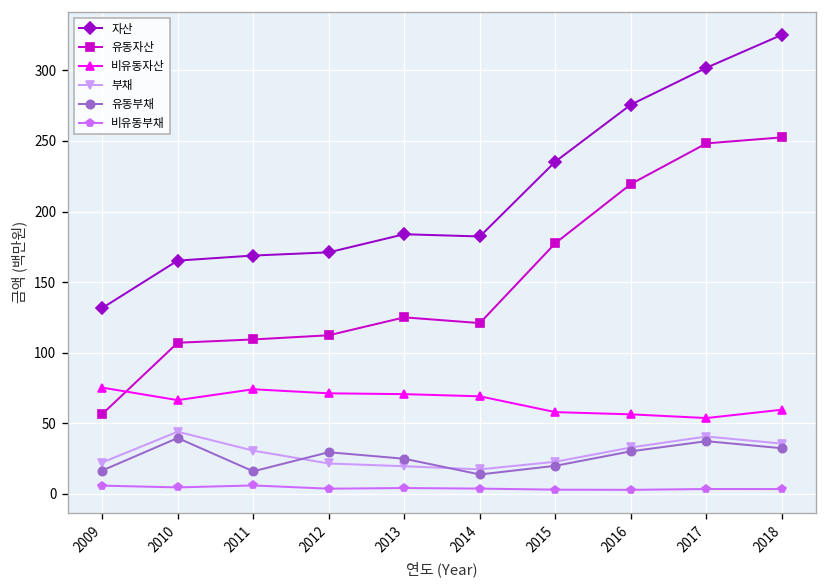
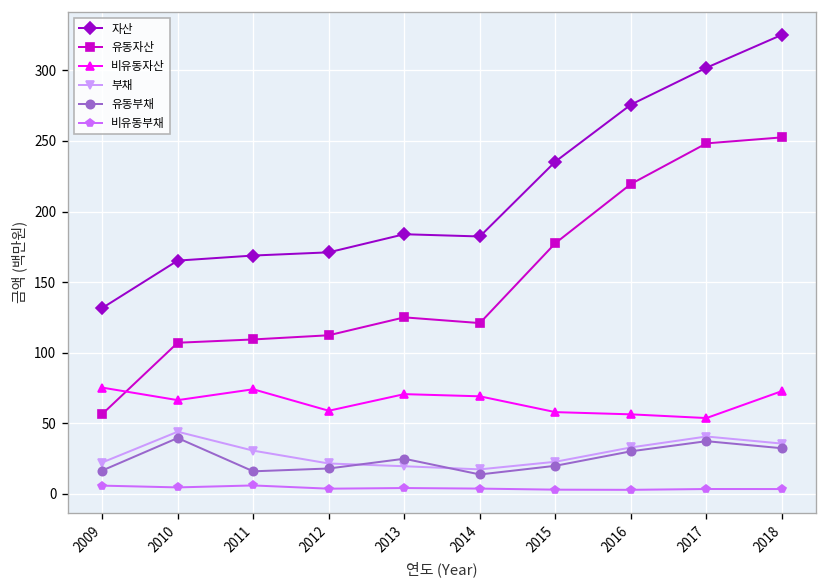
  {
    "비유동자산": {
      "2009": 75,
      "2010": 66,
      "2011": 74,
-     "2012": 71,
+     "2012": 59,
      "2013": 71,
      "2014": 69,
      "2015": 58,
      "2016": 56,
      "2017": 54,
-     "2018": 60
+     "2018": 73
    },
    "유동부채": {
      "2009": 16,
      "2010": 39,
      "2011": 16,
-     "2012": 29,
+     "2012": 18,
      "2013": 25,
      "2014": 14,
      "2015": 20,
      "2016": 30,
      "2017": 37,
      "2018": 32
    }
  }
